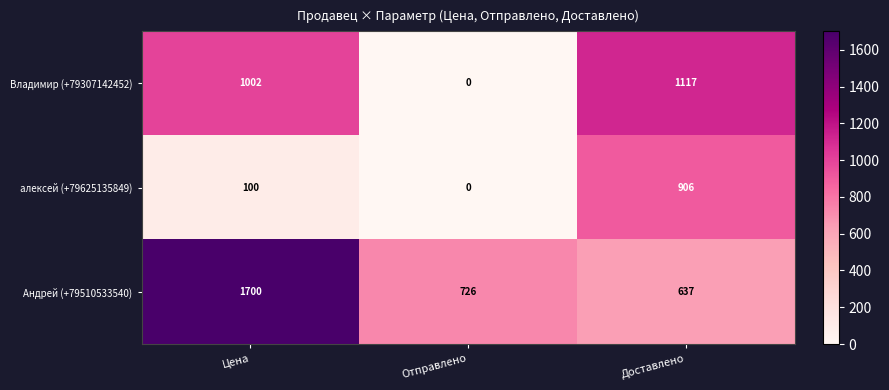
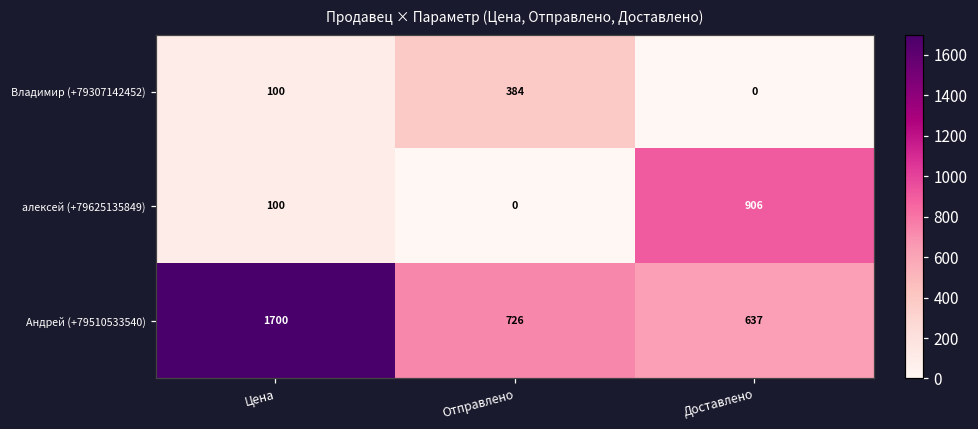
  {
    "Владимир (+79307142452)": {
-     "Цена": 1002,
-     "Отправлено": 0,
-     "Доставлено": 1117
+     "Цена": 100,
+     "Отправлено": 384,
+     "Доставлено": 0
    },
    "алексей (+79625135849)": {
      "Цена": 100,
      "Отправлено": 0,
      "Доставлено": 906
    },
    "Андрей (+79510533540)": {
      "Цена": 1700,
      "Отправлено": 726,
      "Доставлено": 637
    }
  }
